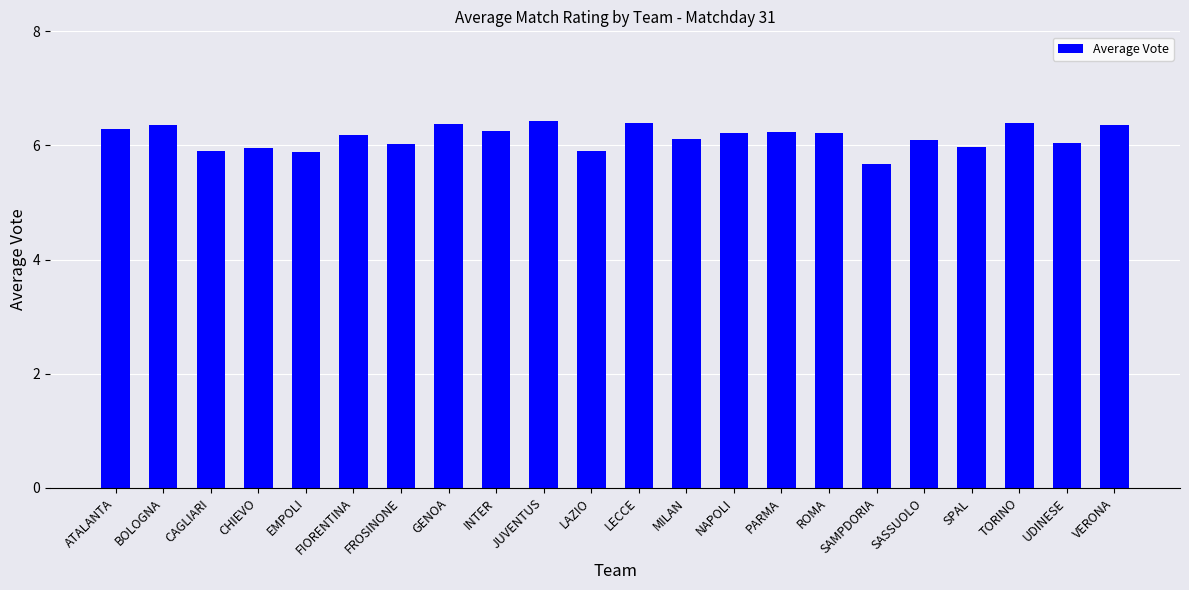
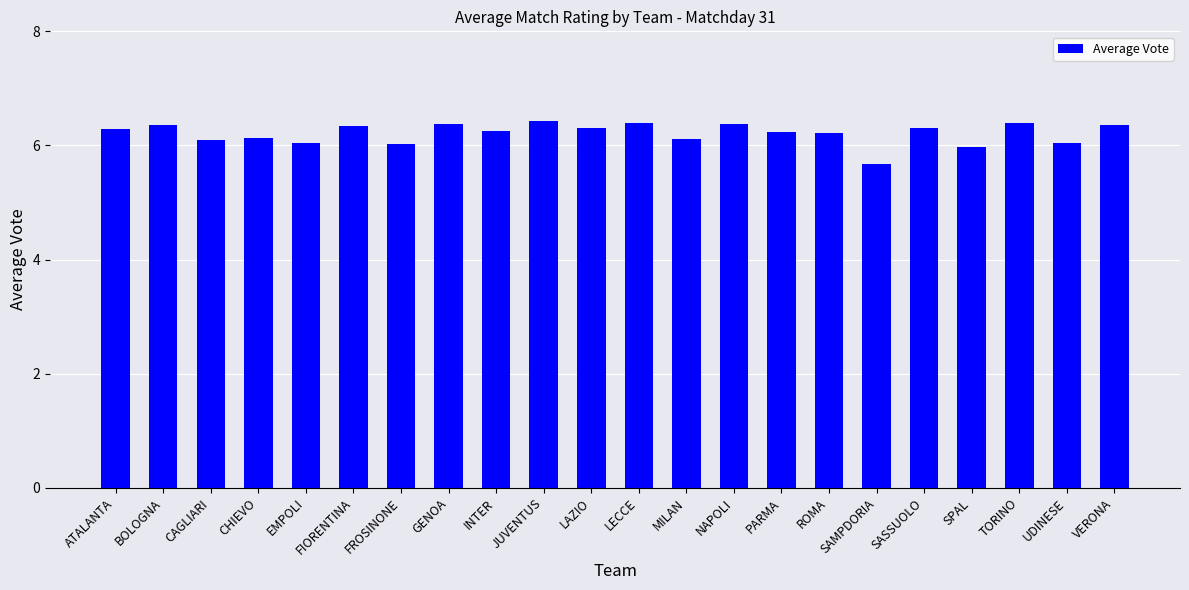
  {
    "ATALANTA": 6.3,
    "BOLOGNA": 6.4,
-   "CAGLIARI": 5.9,
-   "CHIEVO": 6.0,
-   "EMPOLI": 5.9,
-   "FIORENTINA": 6.2,
+   "CAGLIARI": 6.1,
+   "CHIEVO": 6.1,
+   "EMPOLI": 6.1,
+   "FIORENTINA": 6.3,
    "FROSINONE": 6.0,
    "GENOA": 6.4,
    "INTER": 6.3,
    "JUVENTUS": 6.4,
-   "LAZIO": 5.9,
+   "LAZIO": 6.3,
    "LECCE": 6.4,
    "MILAN": 6.1,
-   "NAPOLI": 6.2,
+   "NAPOLI": 6.4,
    "PARMA": 6.2,
    "ROMA": 6.2,
    "SAMPDORIA": 5.7,
-   "SASSUOLO": 6.1,
+   "SASSUOLO": 6.3,
    "SPAL": 6.0,
    "TORINO": 6.4,
    "UDINESE": 6.1,
    "VERONA": 6.4
  }
